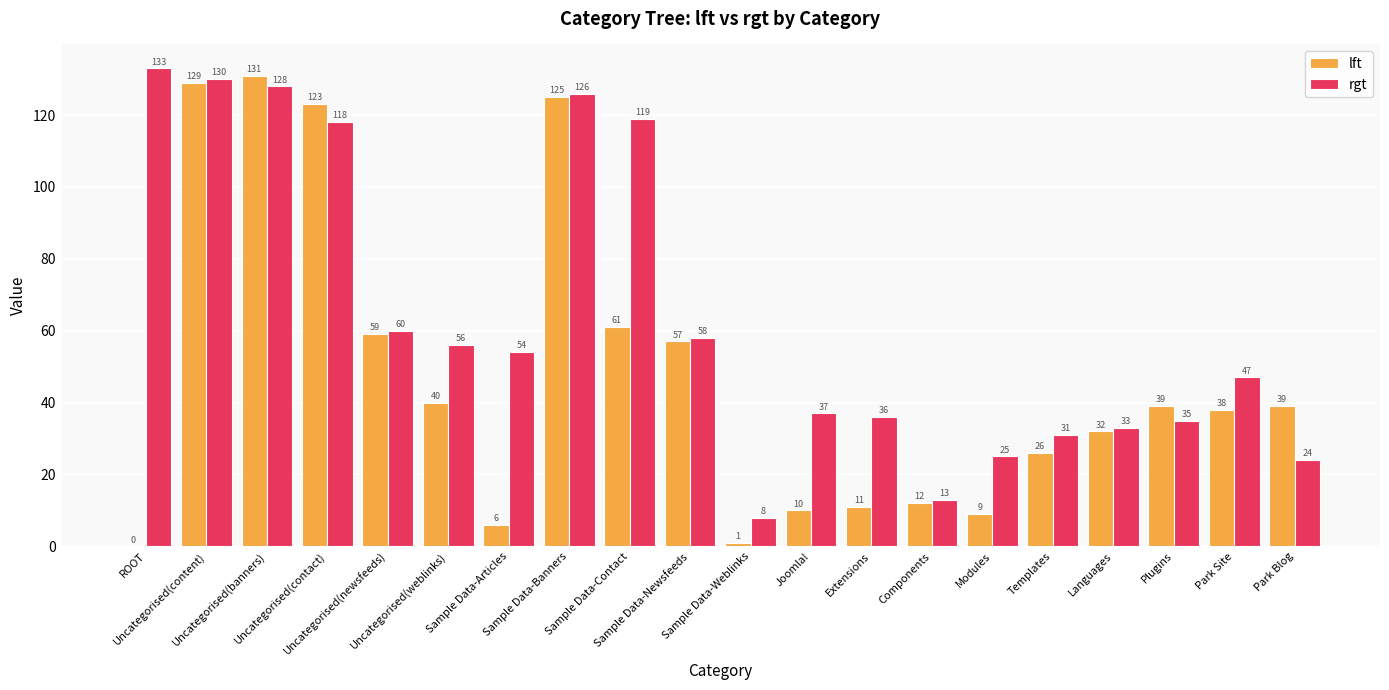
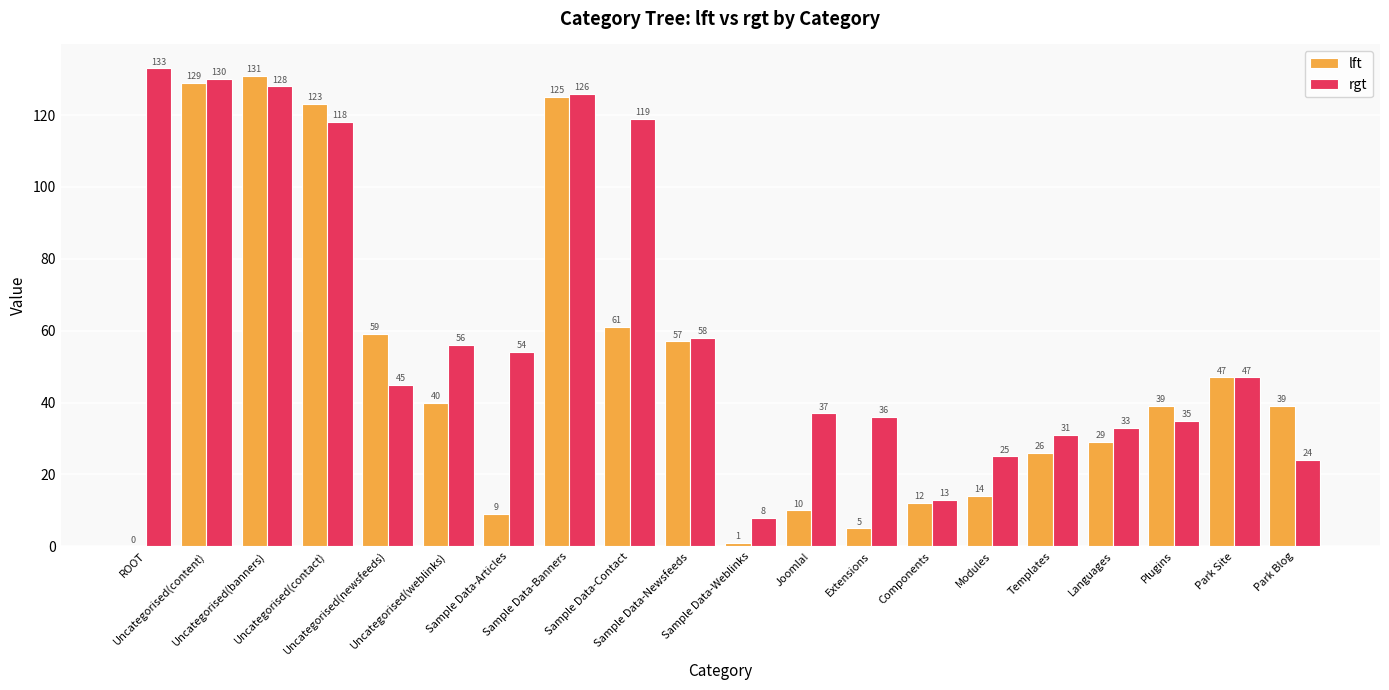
  {
    "lft": {
      "ROOT": 0,
      "Uncategorised(content)": 129,
      "Uncategorised(banners)": 131,
      "Uncategorised(contact)": 123,
      "Uncategorised(newsfeeds)": 59,
      "Uncategorised(weblinks)": 40,
-     "Sample Data-Articles": 6,
+     "Sample Data-Articles": 9,
      "Sample Data-Banners": 125,
      "Sample Data-Contact": 61,
      "Sample Data-Newsfeeds": 57,
      "Sample Data-Weblinks": 1,
      "Joomla!": 10,
-     "Extensions": 11,
+     "Extensions": 5,
      "Components": 12,
-     "Modules": 9,
+     "Modules": 14,
      "Templates": 26,
-     "Languages": 32,
+     "Languages": 29,
      "Plugins": 39,
-     "Park Site": 38,
+     "Park Site": 47,
      "Park Blog": 39
    },
    "rgt": {
      "ROOT": 133,
      "Uncategorised(content)": 130,
      "Uncategorised(banners)": 128,
      "Uncategorised(contact)": 118,
-     "Uncategorised(newsfeeds)": 60,
+     "Uncategorised(newsfeeds)": 45,
      "Uncategorised(weblinks)": 56,
      "Sample Data-Articles": 54,
      "Sample Data-Banners": 126,
      "Sample Data-Contact": 119,
      "Sample Data-Newsfeeds": 58,
      "Sample Data-Weblinks": 8,
      "Joomla!": 37,
      "Extensions": 36,
      "Components": 13,
      "Modules": 25,
      "Templates": 31,
      "Languages": 33,
      "Plugins": 35,
      "Park Site": 47,
      "Park Blog": 24
    }
  }
